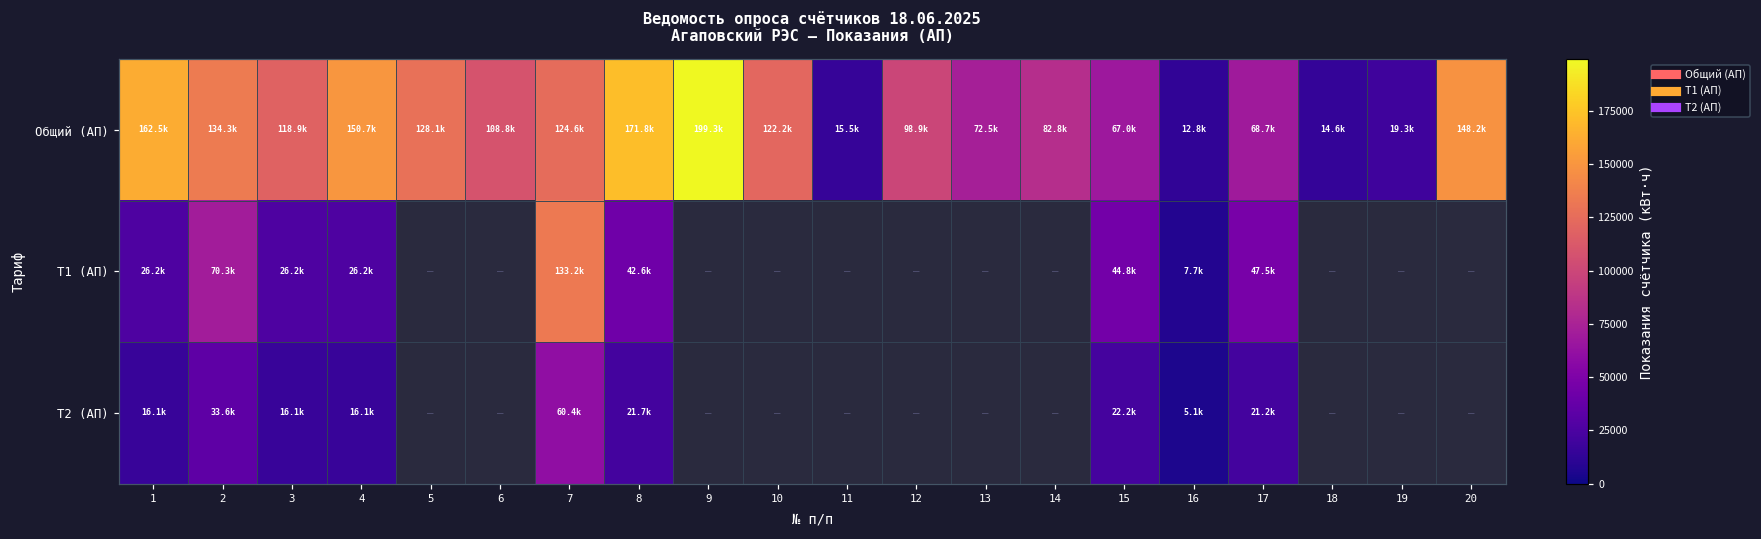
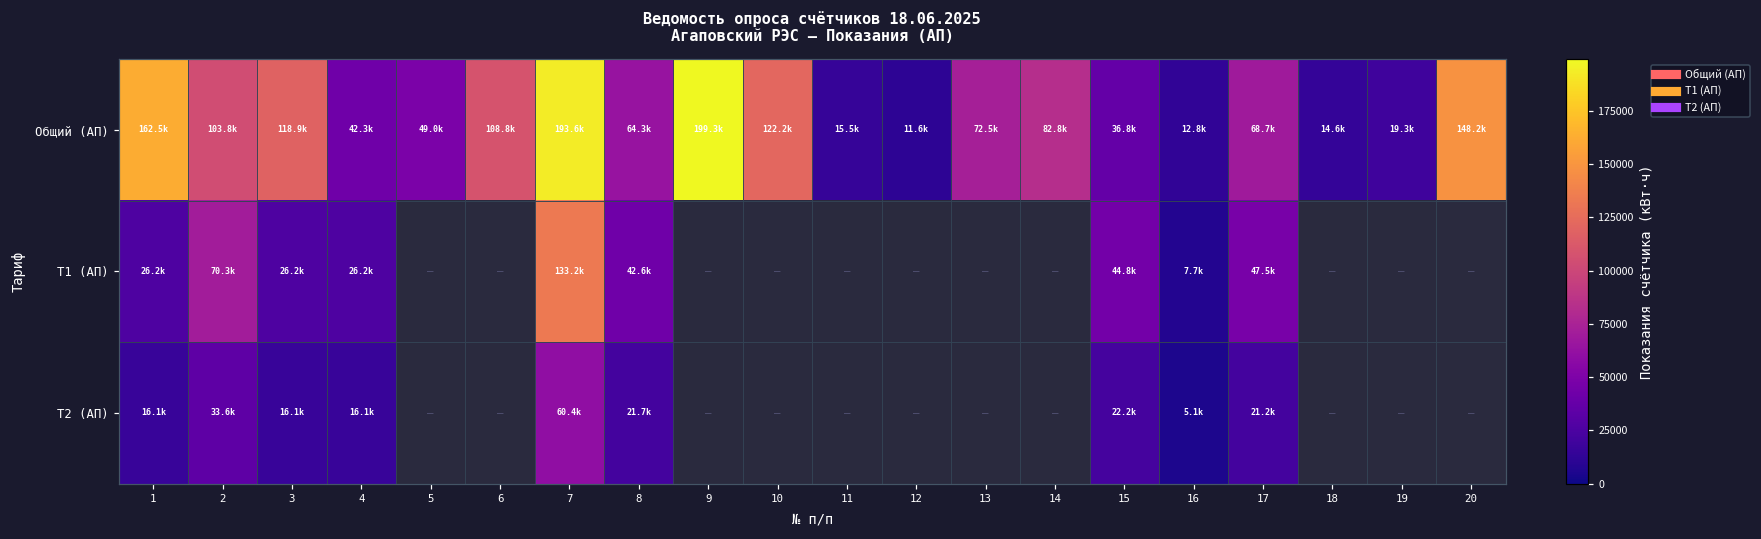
  {
    "Общий (АП)": {
      "1": "162.5k",
-     "2": "134.3k",
+     "2": "103.8k",
      "3": "118.9k",
-     "4": "150.7k",
-     "5": "128.1k",
+     "4": "42.3k",
+     "5": "49.0k",
      "6": "108.8k",
-     "7": "124.6k",
-     "8": "171.8k",
+     "7": "193.6k",
+     "8": "64.3k",
      "9": "199.3k",
      "10": "122.2k",
      "11": "15.5k",
-     "12": "98.9k",
+     "12": "11.6k",
      "13": "72.5k",
      "14": "82.8k",
-     "15": "67.0k",
+     "15": "36.8k",
      "16": "12.8k",
      "17": "68.7k",
      "18": "14.6k",
      "19": "19.3k",
      "20": "148.2k"
    },
    "Т1 (АП)": {
      "1": "26.2k",
      "2": "70.3k",
      "3": "26.2k",
      "4": "26.2k",
      "7": "133.2k",
      "8": "42.6k",
      "15": "44.8k",
      "16": "7.7k",
      "17": "47.5k"
    },
    "Т2 (АП)": {
      "1": "16.1k",
      "2": "33.6k",
      "3": "16.1k",
      "4": "16.1k",
      "7": "60.4k",
      "8": "21.7k",
      "15": "22.2k",
      "16": "5.1k",
      "17": "21.2k"
    }
  }
